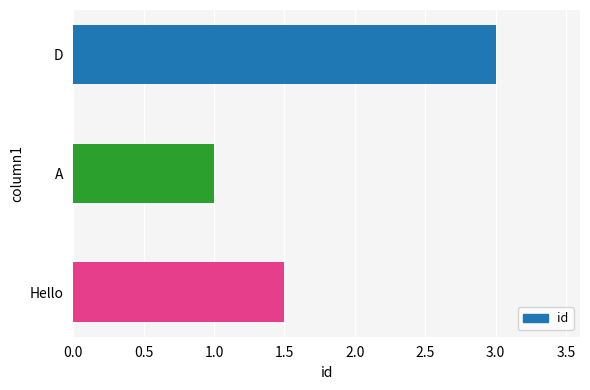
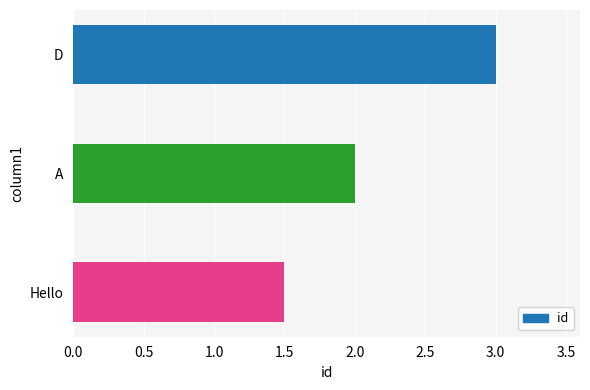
  {
    "D": 3,
-   "A": 1,
+   "A": 2,
    "Hello": 1.50
  }
